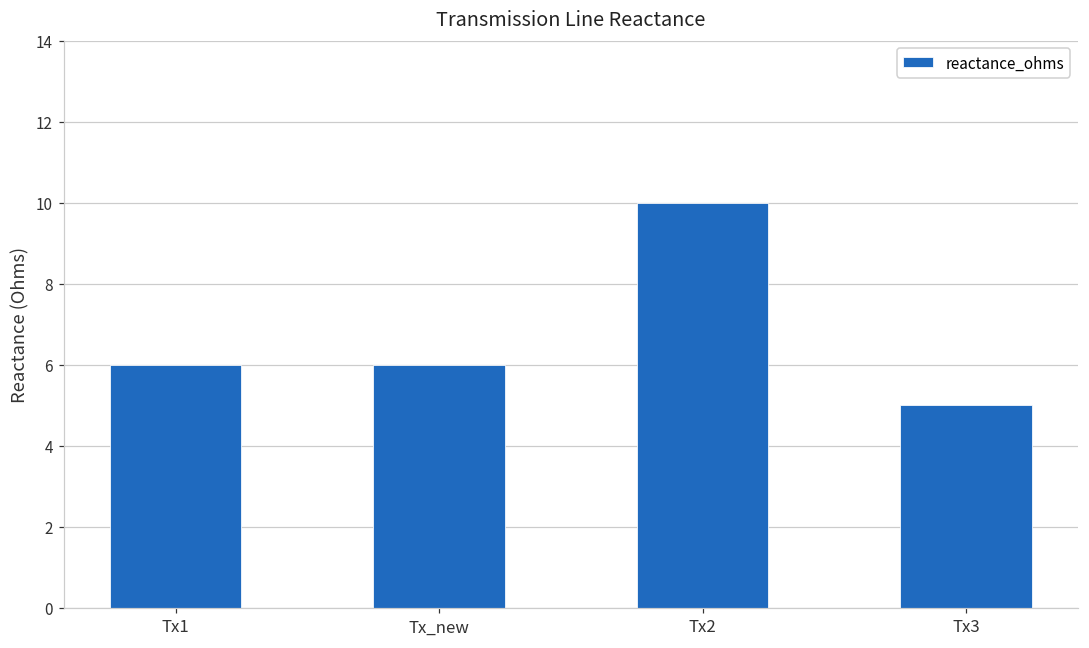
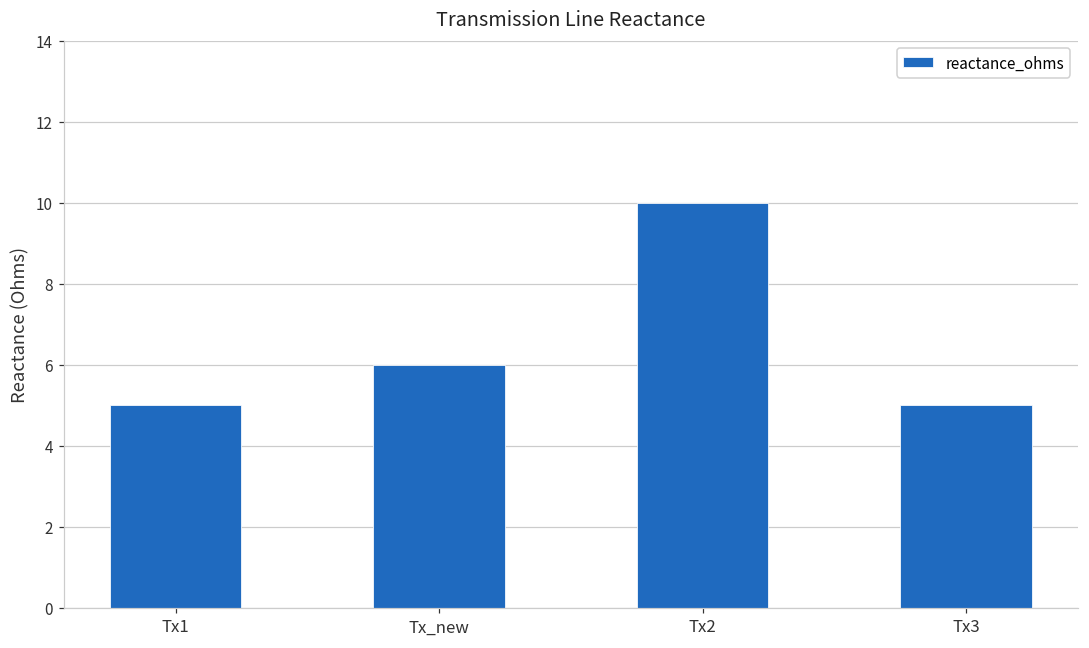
  {
-   "Tx1": 6,
+   "Tx1": 5,
    "Tx_new": 6,
    "Tx2": 10,
    "Tx3": 5
  }
